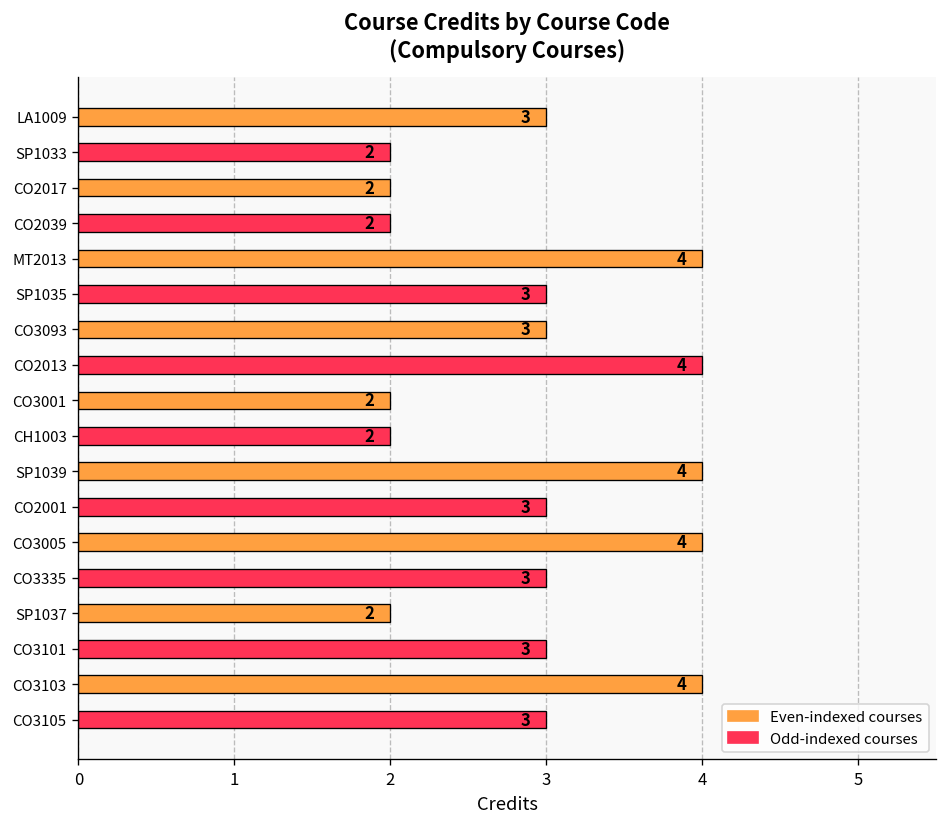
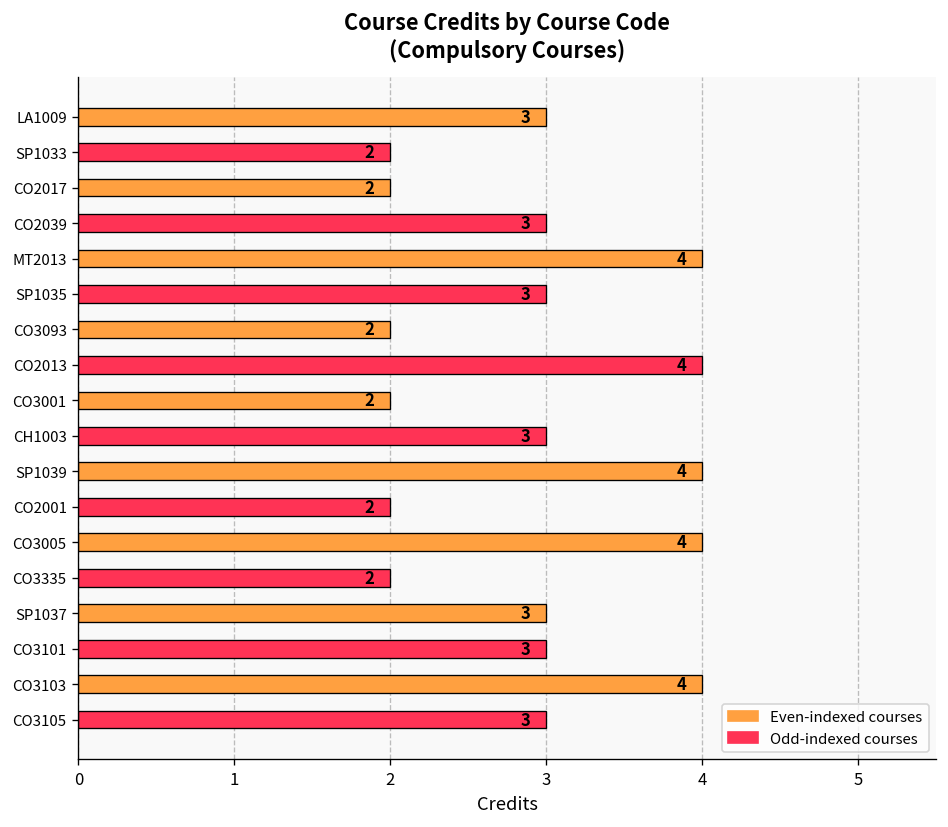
  {
    "LA1009": 3,
    "SP1033": 2,
    "CO2017": 2,
-   "CO2039": 2,
+   "CO2039": 3,
    "MT2013": 4,
    "SP1035": 3,
-   "CO3093": 3,
+   "CO3093": 2,
    "CO2013": 4,
    "CO3001": 2,
-   "CH1003": 2,
+   "CH1003": 3,
    "SP1039": 4,
-   "CO2001": 3,
+   "CO2001": 2,
    "CO3005": 4,
-   "CO3335": 3,
-   "SP1037": 2,
+   "CO3335": 2,
+   "SP1037": 3,
    "CO3101": 3,
    "CO3103": 4,
    "CO3105": 3
  }
